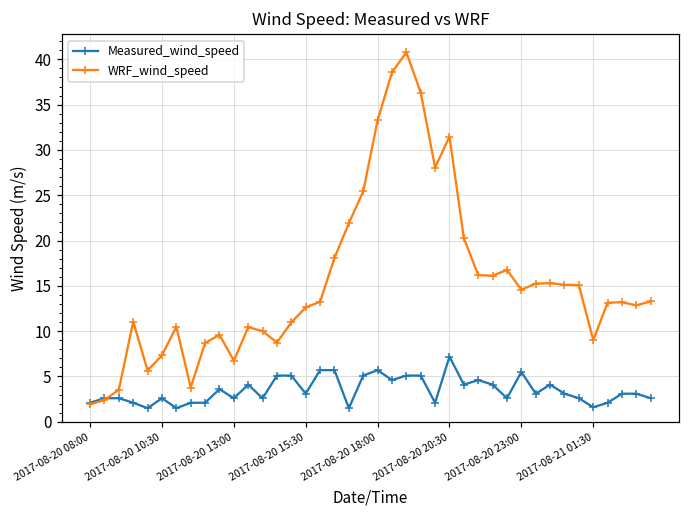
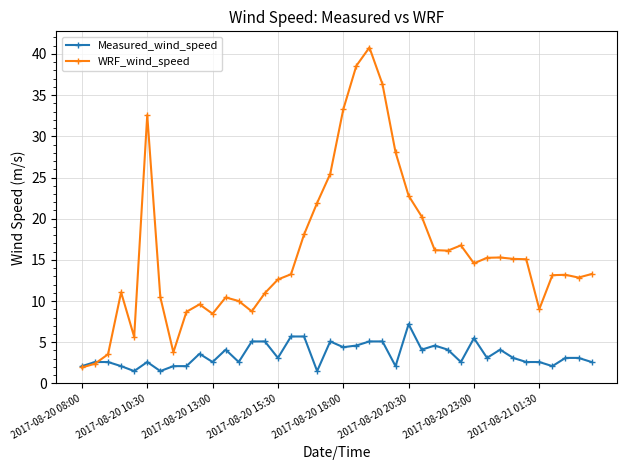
  {
    "Measured_wind_speed": {
      "2017-08-20 10:30": 3,
      "2017-08-20 13:00": 3,
      "2017-08-20 15:30": 3,
-     "2017-08-20 18:00": 6,
+     "2017-08-20 18:00": 4,
      "2017-08-20 20:30": 7,
      "2017-08-20 23:00": 6,
-     "2017-08-21 01:30": 2
+     "2017-08-21 01:30": 3
    },
    "WRF_wind_speed": {
-     "2017-08-20 10:30": 7,
-     "2017-08-20 13:00": 7,
+     "2017-08-20 10:30": 33,
+     "2017-08-20 13:00": 8,
      "2017-08-20 15:30": 13,
      "2017-08-20 18:00": 33,
-     "2017-08-20 20:30": 31,
+     "2017-08-20 20:30": 23,
      "2017-08-20 23:00": 15,
      "2017-08-21 01:30": 9
    }
  }
